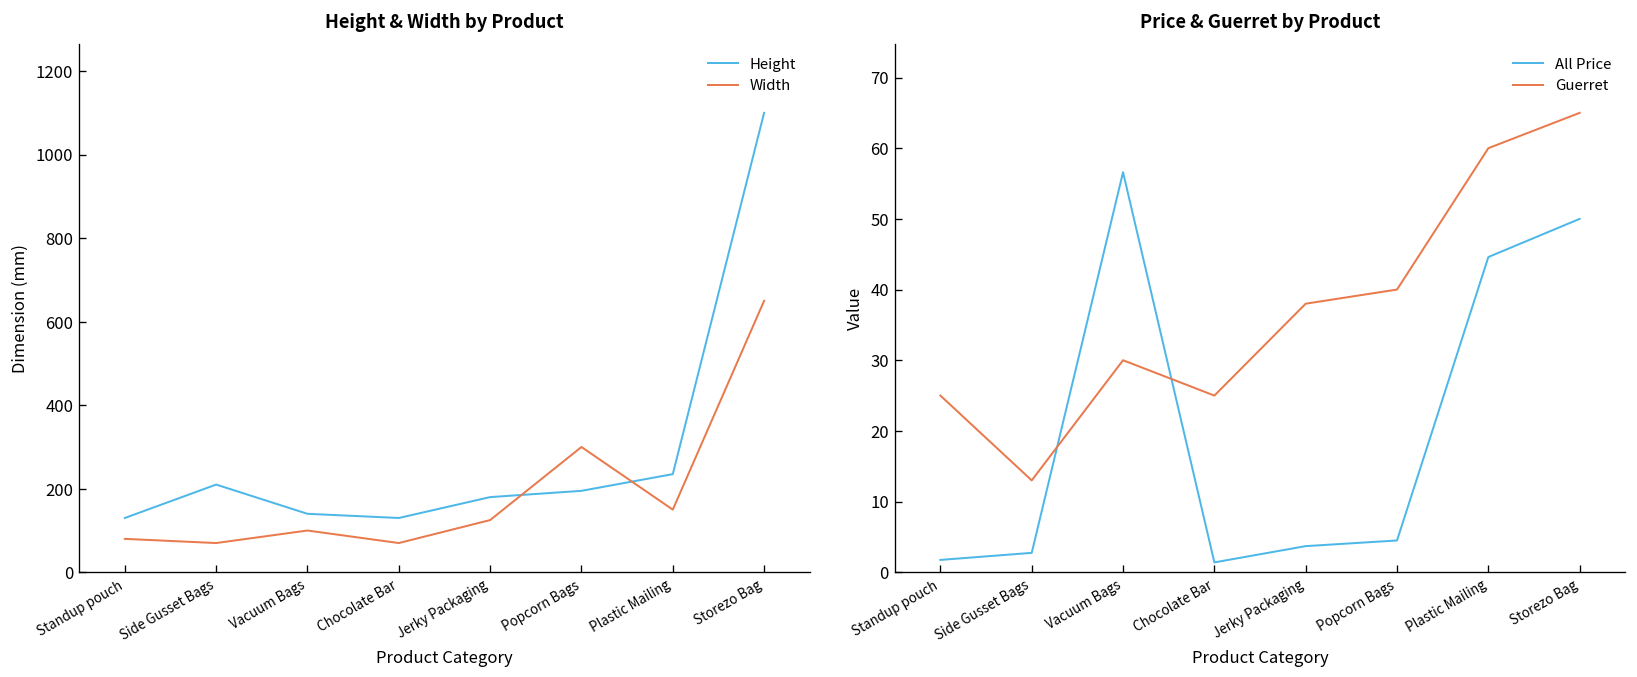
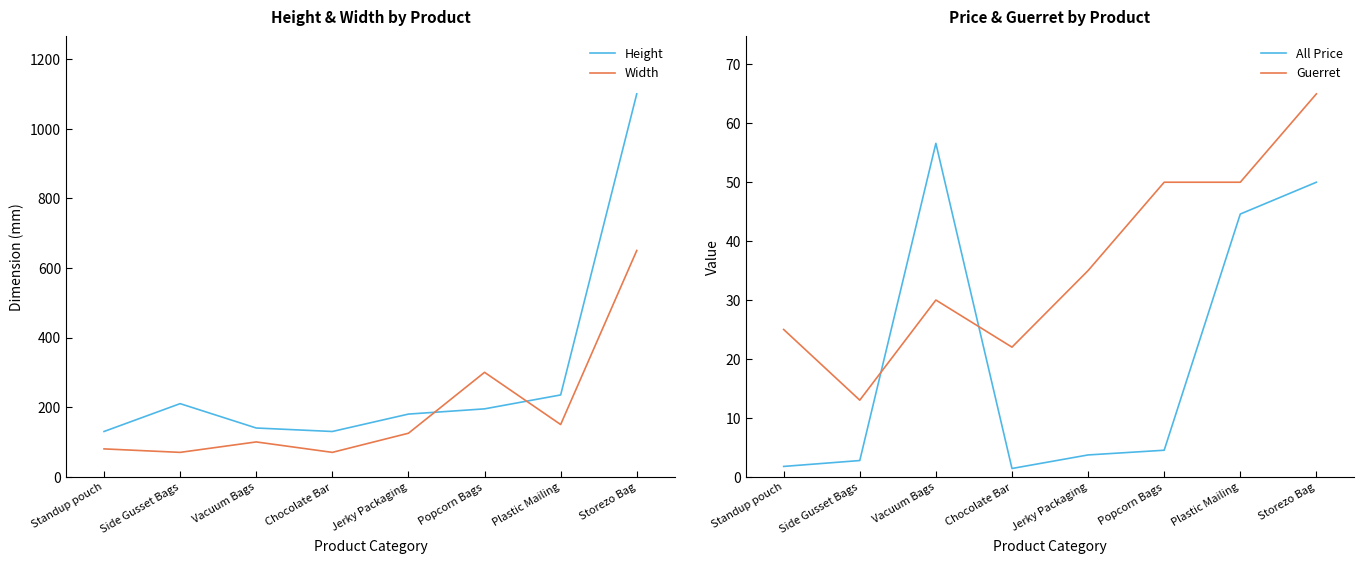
  {
    "Height & Width by Product": {
      "Height": {
        "Standup pouch": 130,
        "Side Gusset Bags": 210,
        "Vacuum Bags": 140,
        "Chocolate Bar": 130,
        "Jerky Packaging": 180,
        "Popcorn Bags": 200,
        "Plastic Mailing": 240,
        "Storezo Bag": 1100
      },
      "Width": {
        "Standup pouch": 80,
        "Side Gusset Bags": 70,
        "Vacuum Bags": 100,
        "Chocolate Bar": 70,
        "Jerky Packaging": 130,
        "Popcorn Bags": 300,
        "Plastic Mailing": 150,
        "Storezo Bag": 650
      }
    },
    "Price & Guerret by Product": {
      "All Price": {
        "Standup pouch": 2,
        "Side Gusset Bags": 3,
        "Vacuum Bags": 57,
        "Chocolate Bar": 1,
        "Jerky Packaging": 4,
        "Popcorn Bags": 5,
        "Plastic Mailing": 45,
        "Storezo Bag": 50
      },
      "Guerret": {
        "Standup pouch": 25,
        "Side Gusset Bags": 13,
        "Vacuum Bags": 30,
-       "Chocolate Bar": 25,
-       "Jerky Packaging": 38,
-       "Popcorn Bags": 40,
-       "Plastic Mailing": 60,
+       "Chocolate Bar": 22,
+       "Jerky Packaging": 35,
+       "Popcorn Bags": 50,
+       "Plastic Mailing": 50,
        "Storezo Bag": 65
      }
    }
  }
